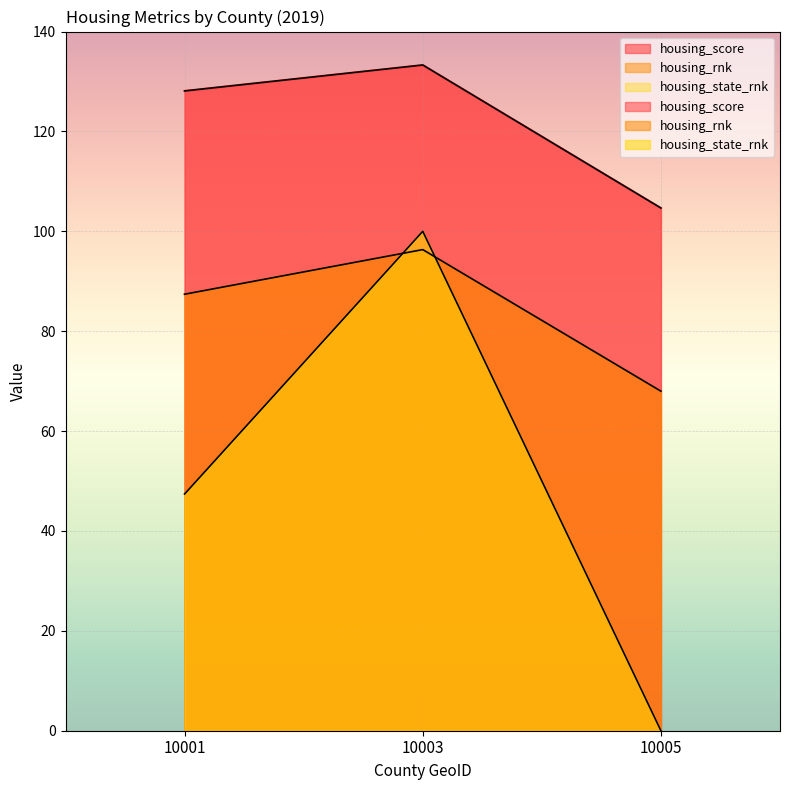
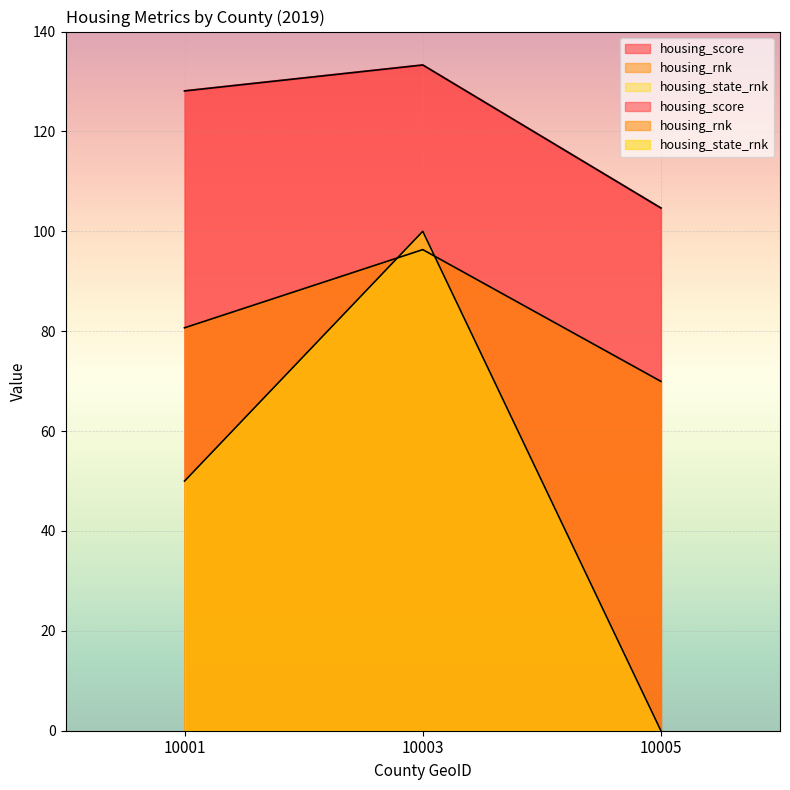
  {
    "housing_score": {
      "10001": 128,
      "10003": 133,
      "10005": 105
    },
    "housing_rnk": {
-     "10001": 87,
+     "10001": 81,
      "10003": 96,
-     "10005": 68
+     "10005": 70
    },
    "housing_state_rnk": {
-     "10001": 47,
+     "10001": 50,
      "10003": 100,
      "10005": 0
    }
  }
